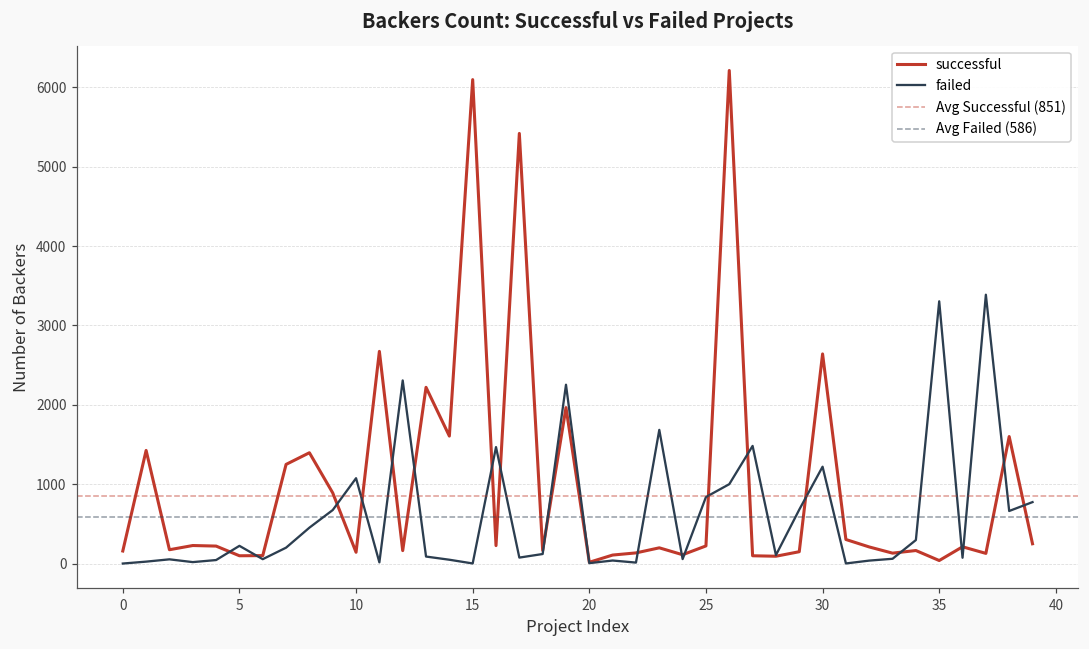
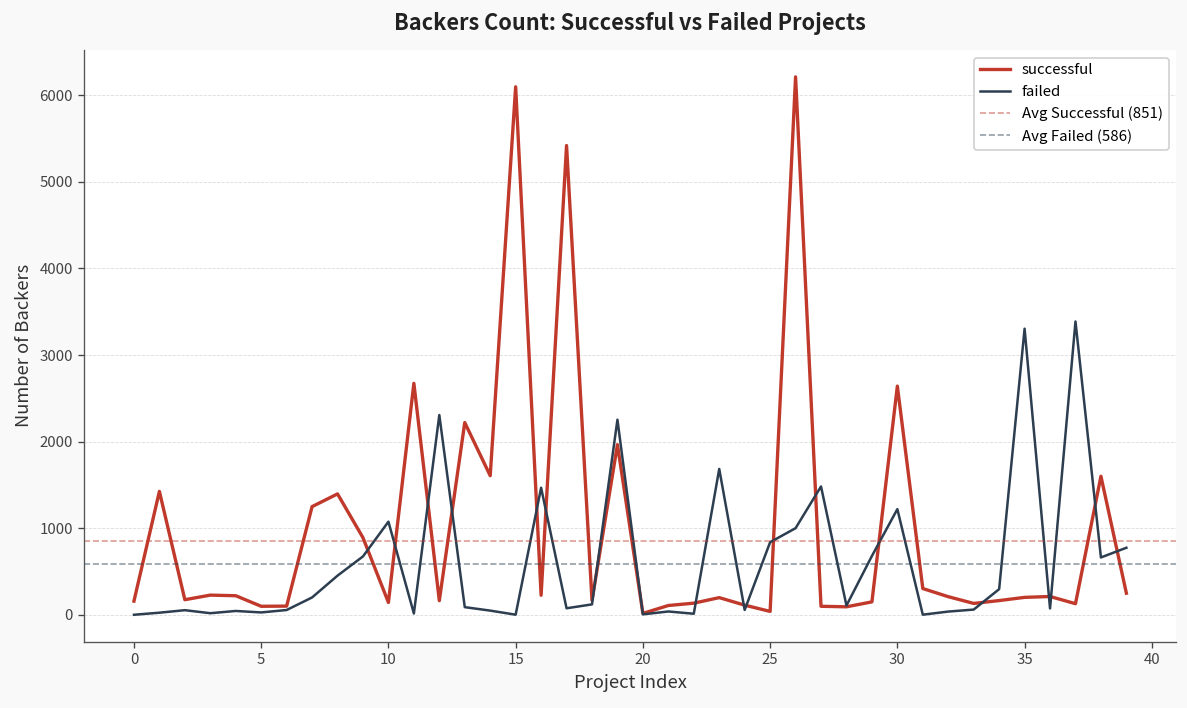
  {
    "successful": {
      "0": 200,
      "5": 100,
      "10": 100,
      "15": 6100,
-     "25": 200,
+     "25": 0,
      "30": 2600,
-     "35": 0
+     "35": 200
    },
    "failed": {
      "0": 0,
-     "5": 200,
+     "5": 0,
      "10": 1100,
      "15": 0,
      "25": 800,
      "30": 1200,
      "35": 3300
    }
  }
